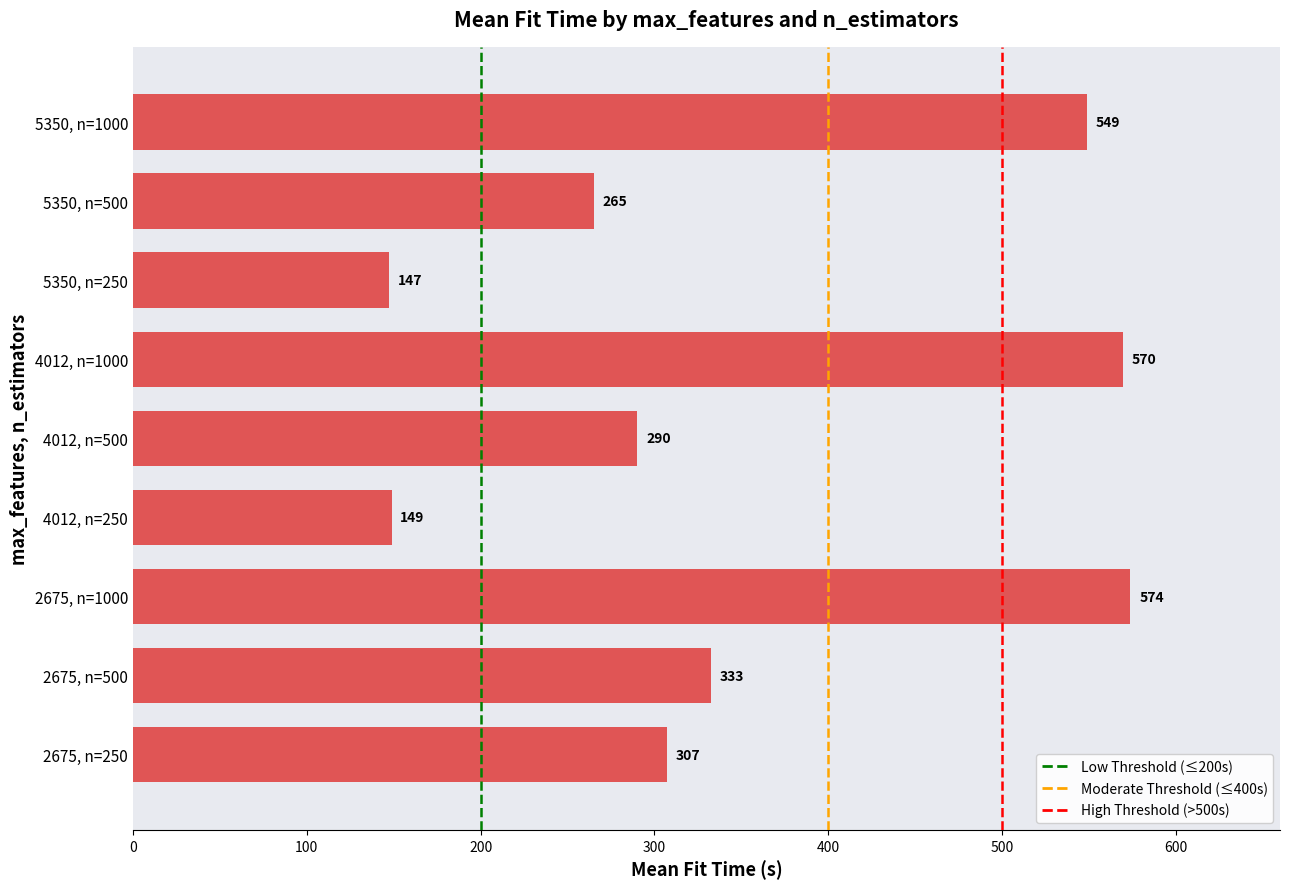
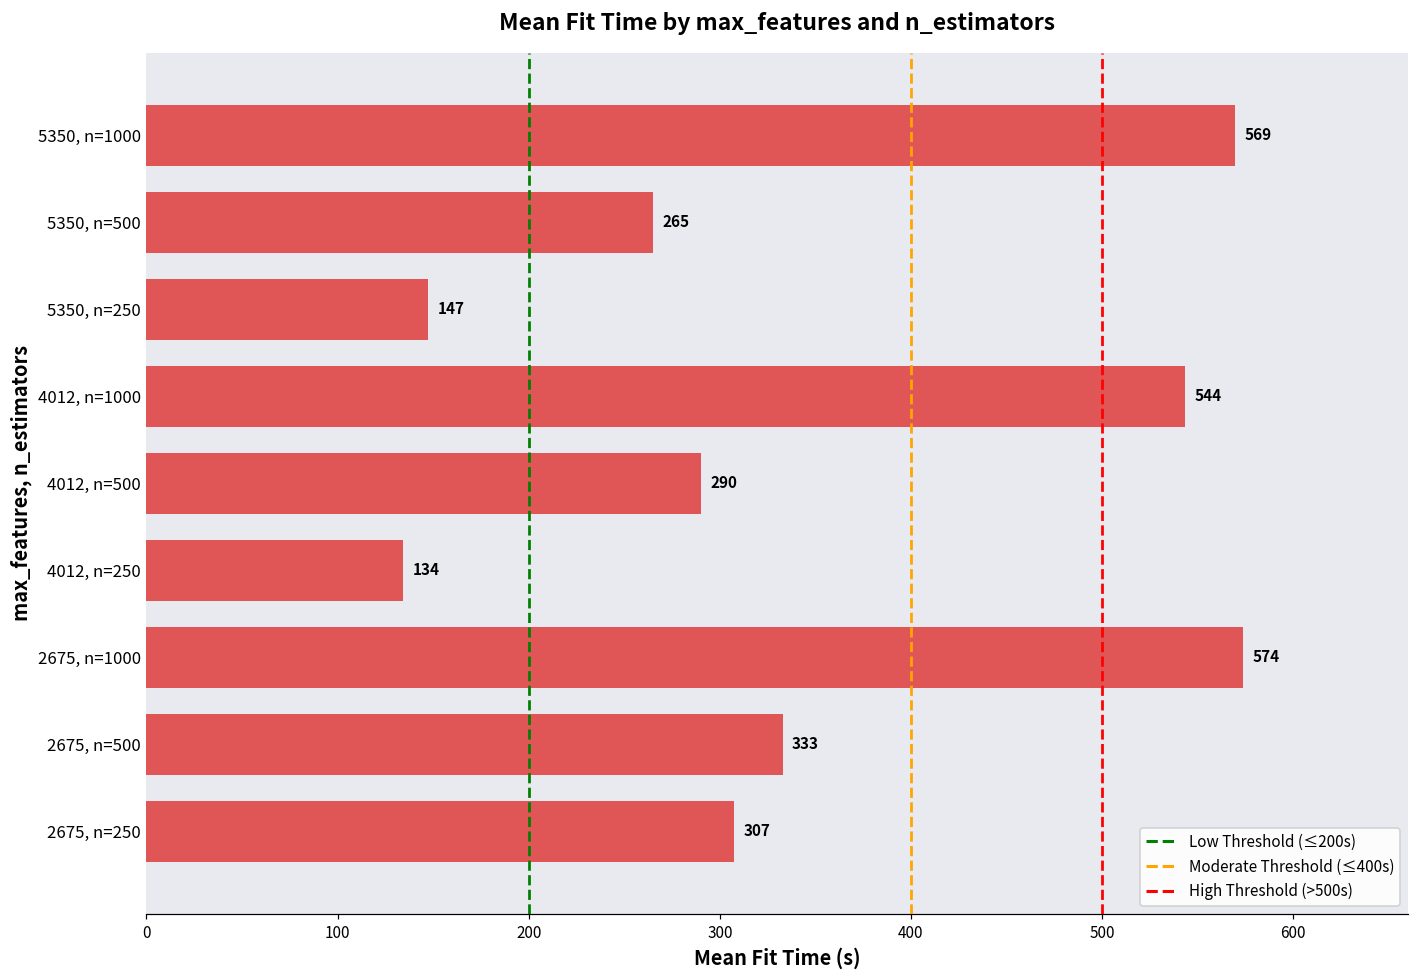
  {
-   "5350, n=1000": 549,
+   "5350, n=1000": 569,
    "5350, n=500": 265,
    "5350, n=250": 147,
-   "4012, n=1000": 570,
+   "4012, n=1000": 544,
    "4012, n=500": 290,
-   "4012, n=250": 149,
+   "4012, n=250": 134,
    "2675, n=1000": 574,
    "2675, n=500": 333,
    "2675, n=250": 307
  }
